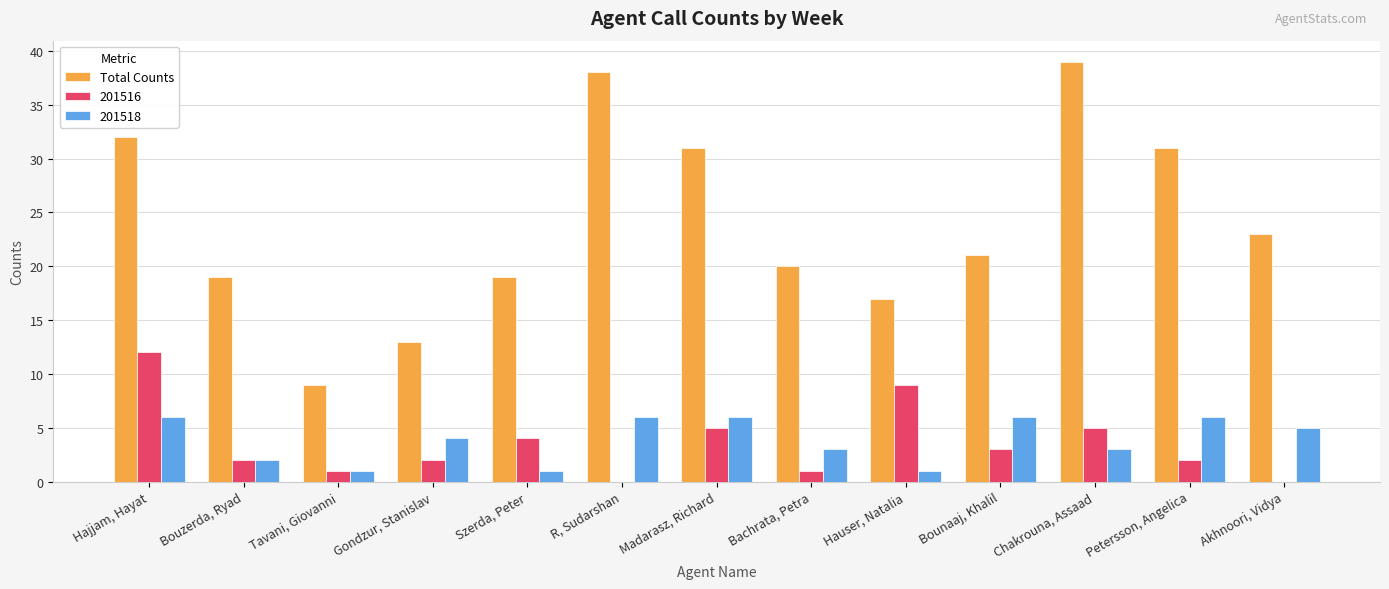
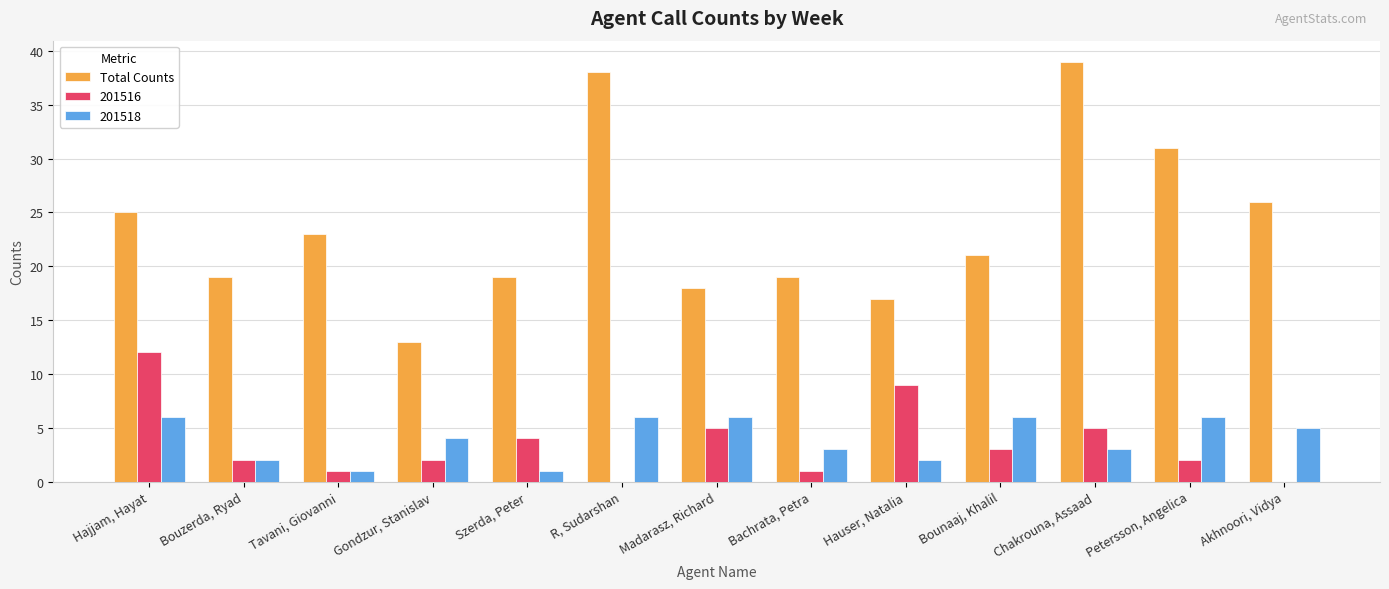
  {
    "Total Counts": {
-     "Hajjam, Hayat": 32,
+     "Hajjam, Hayat": 25,
      "Bouzerda, Ryad": 19,
-     "Tavani, Giovanni": 9,
+     "Tavani, Giovanni": 23,
      "Gondzur, Stanislav": 13,
      "Szerda, Peter": 19,
      "R, Sudarshan": 38,
-     "Madarasz, Richard": 31,
-     "Bachrata, Petra": 20,
+     "Madarasz, Richard": 18,
+     "Bachrata, Petra": 19,
      "Hauser, Natalia": 17,
      "Bounaaj, Khalil": 21,
      "Chakrouna, Assaad": 39,
      "Petersson, Angelica": 31,
-     "Akhnoori, Vidya": 23
+     "Akhnoori, Vidya": 26
    },
    "201516": {
      "Hajjam, Hayat": 12,
      "Bouzerda, Ryad": 2,
      "Tavani, Giovanni": 1,
      "Gondzur, Stanislav": 2,
      "Szerda, Peter": 4,
      "R, Sudarshan": 0,
      "Madarasz, Richard": 5,
      "Bachrata, Petra": 1,
      "Hauser, Natalia": 9,
      "Bounaaj, Khalil": 3,
      "Chakrouna, Assaad": 5,
      "Petersson, Angelica": 2,
      "Akhnoori, Vidya": 0
    },
    "201518": {
      "Hajjam, Hayat": 6,
      "Bouzerda, Ryad": 2,
      "Tavani, Giovanni": 1,
      "Gondzur, Stanislav": 4,
      "Szerda, Peter": 1,
      "R, Sudarshan": 6,
      "Madarasz, Richard": 6,
      "Bachrata, Petra": 3,
-     "Hauser, Natalia": 1,
+     "Hauser, Natalia": 2,
      "Bounaaj, Khalil": 6,
      "Chakrouna, Assaad": 3,
      "Petersson, Angelica": 6,
      "Akhnoori, Vidya": 5
    }
  }
